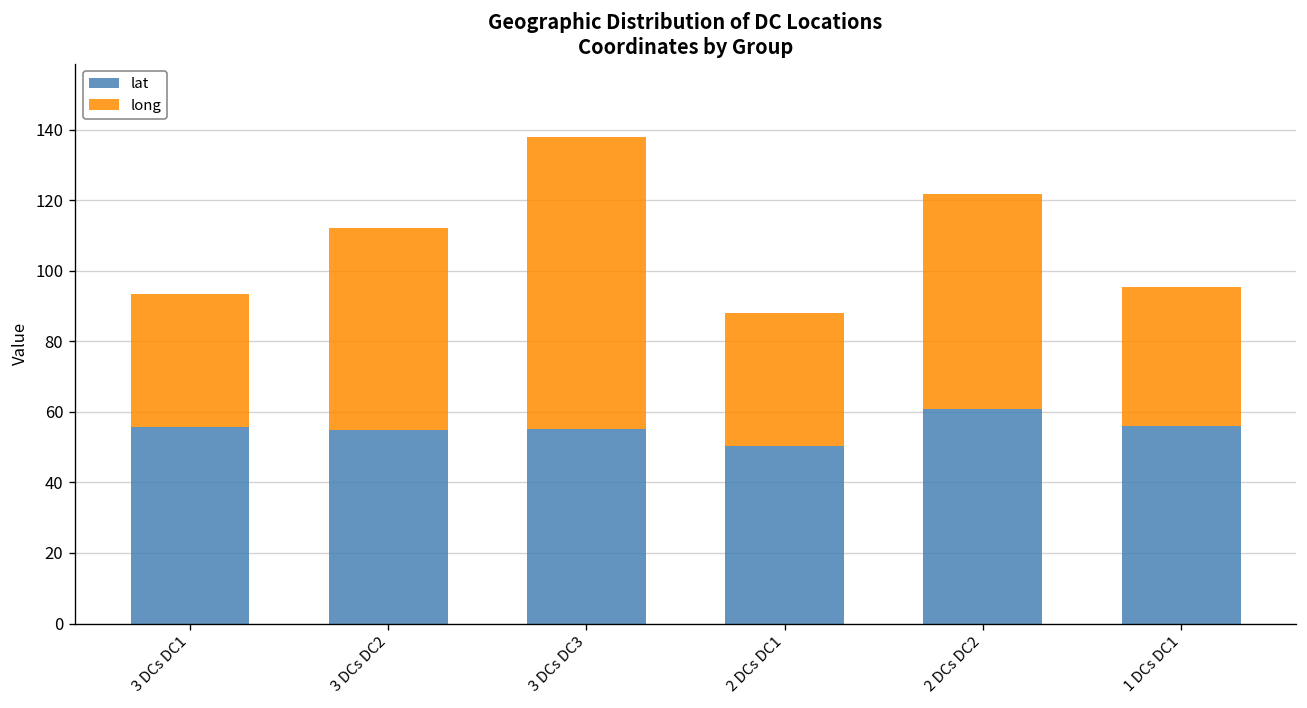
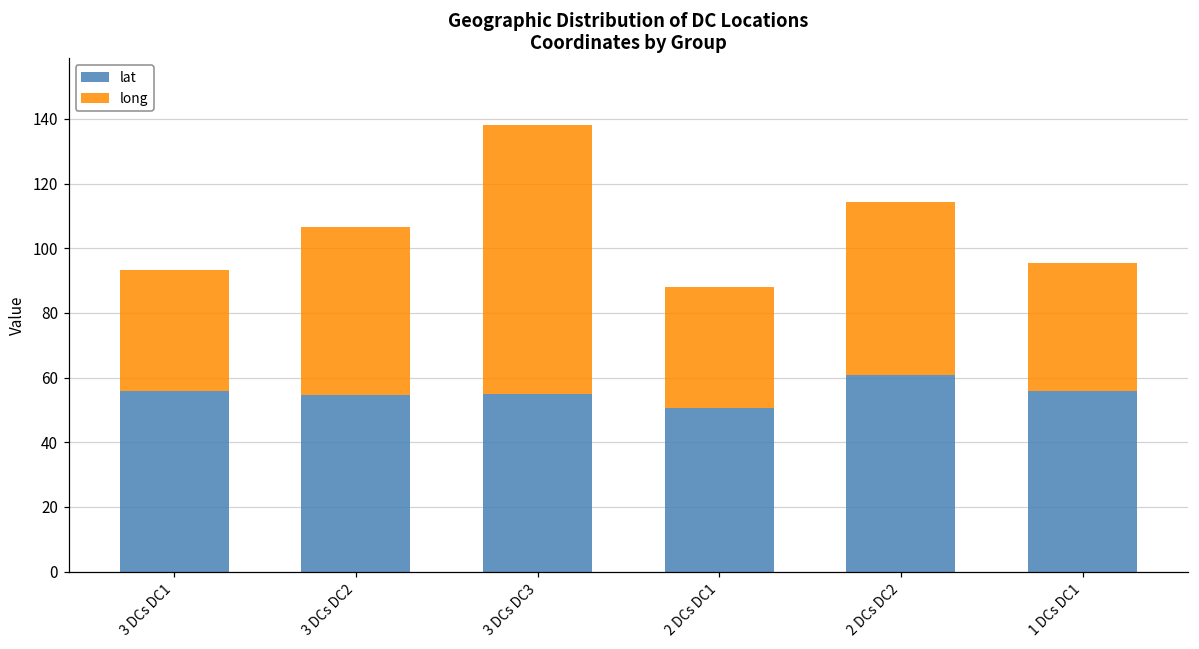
  {
    "lat": {
      "3 DCs DC1": 56,
      "3 DCs DC2": 55,
      "3 DCs DC3": 55,
      "2 DCs DC1": 50,
      "2 DCs DC2": 61,
      "1 DCs DC1": 56
    },
    "long": {
      "3 DCs DC1": 38,
-     "3 DCs DC2": 57,
+     "3 DCs DC2": 52,
      "3 DCs DC3": 83,
      "2 DCs DC1": 38,
-     "2 DCs DC2": 61,
+     "2 DCs DC2": 53,
      "1 DCs DC1": 39
    }
  }
